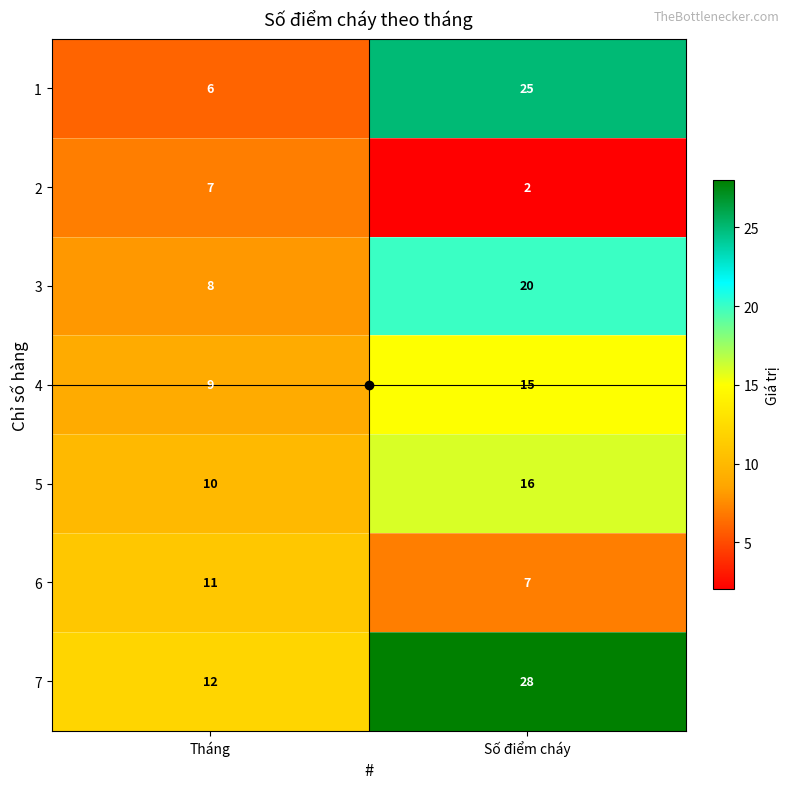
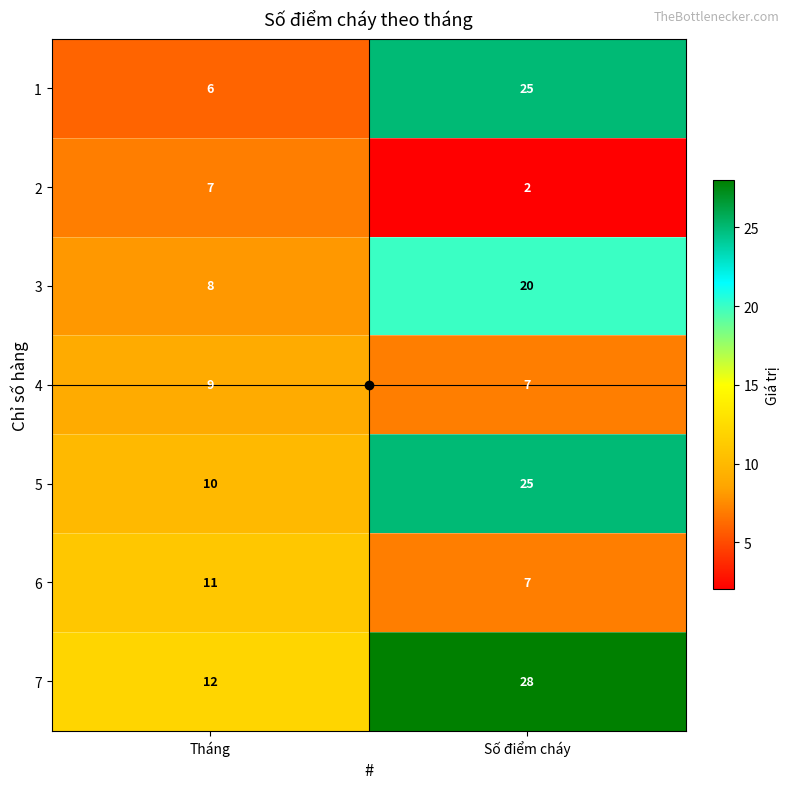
  {
    "1": {
      "Tháng": 6,
      "Số điểm cháy": 25
    },
    "2": {
      "Tháng": 7,
      "Số điểm cháy": 2
    },
    "3": {
      "Tháng": 8,
      "Số điểm cháy": 20
    },
    "4": {
      "Tháng": 9,
-     "Số điểm cháy": 15
+     "Số điểm cháy": 7
    },
    "5": {
      "Tháng": 10,
-     "Số điểm cháy": 16
+     "Số điểm cháy": 25
    },
    "6": {
      "Tháng": 11,
      "Số điểm cháy": 7
    },
    "7": {
      "Tháng": 12,
      "Số điểm cháy": 28
    }
  }
